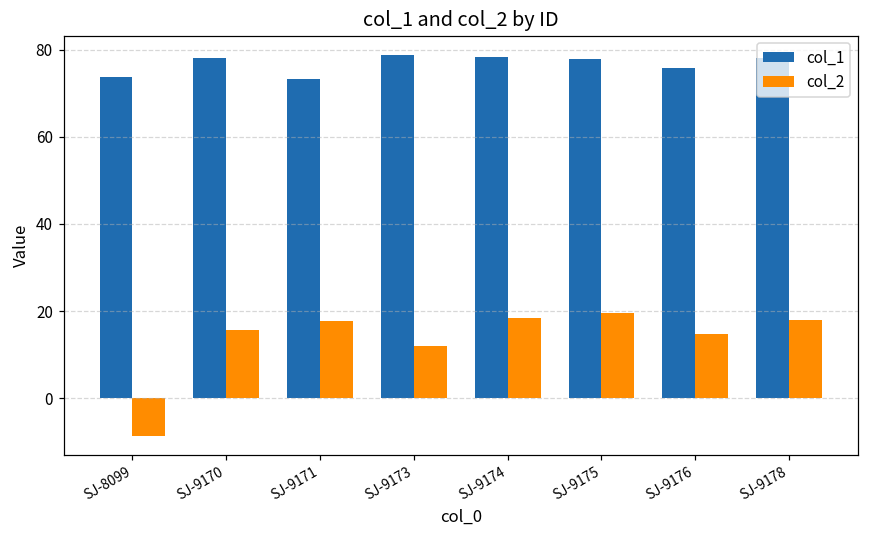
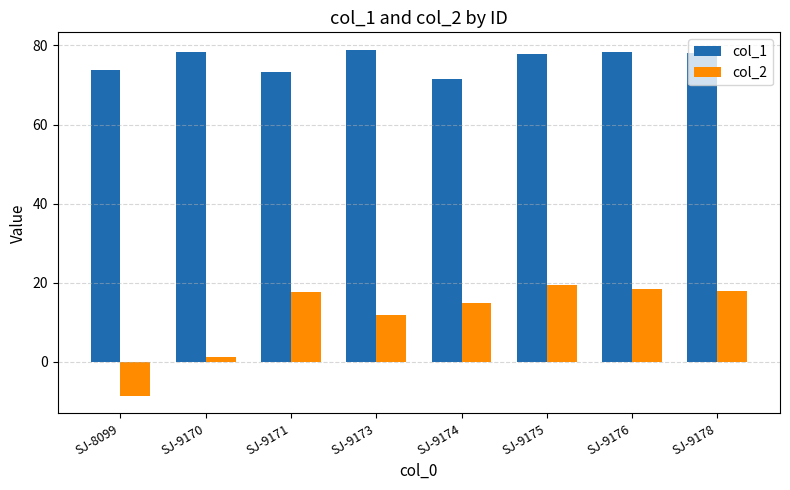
  {
    "col_1": {
      "SJ-8099": 74,
      "SJ-9170": 78,
      "SJ-9171": 73,
      "SJ-9173": 79,
-     "SJ-9174": 78,
+     "SJ-9174": 71,
      "SJ-9175": 78,
-     "SJ-9176": 76
+     "SJ-9176": 78
    },
    "col_2": {
      "SJ-8099": -9,
-     "SJ-9170": 16,
+     "SJ-9170": 1,
      "SJ-9171": 18,
      "SJ-9173": 12,
-     "SJ-9174": 18,
+     "SJ-9174": 15,
      "SJ-9175": 19,
-     "SJ-9176": 15,
+     "SJ-9176": 18,
      "SJ-9178": 18
    }
  }
